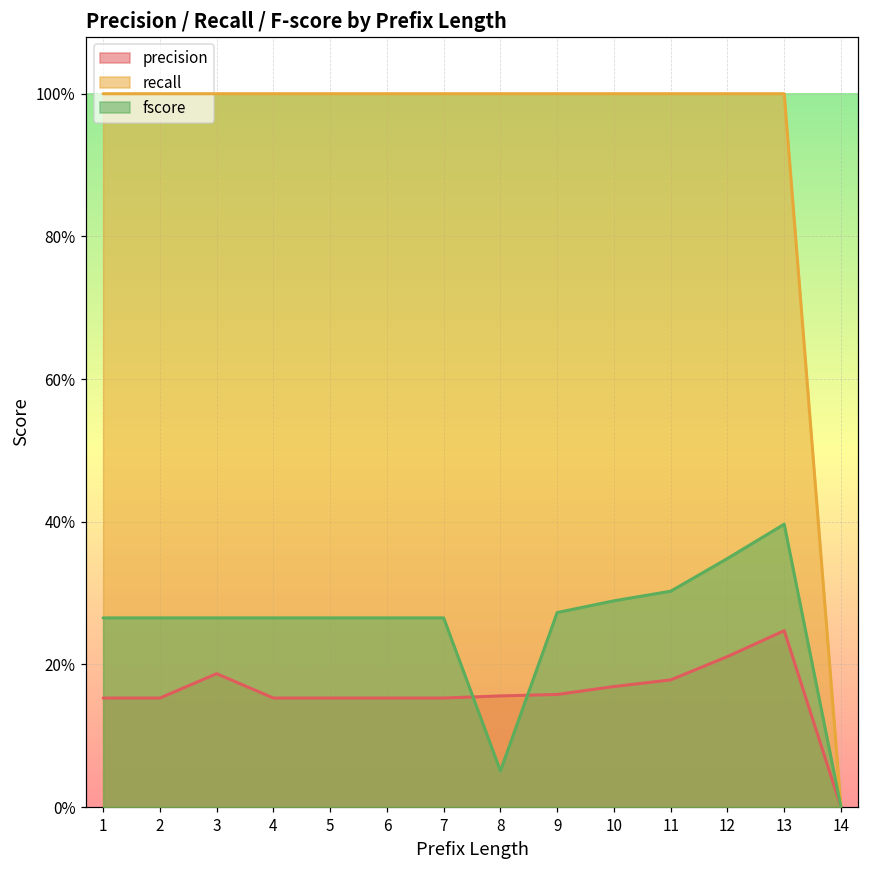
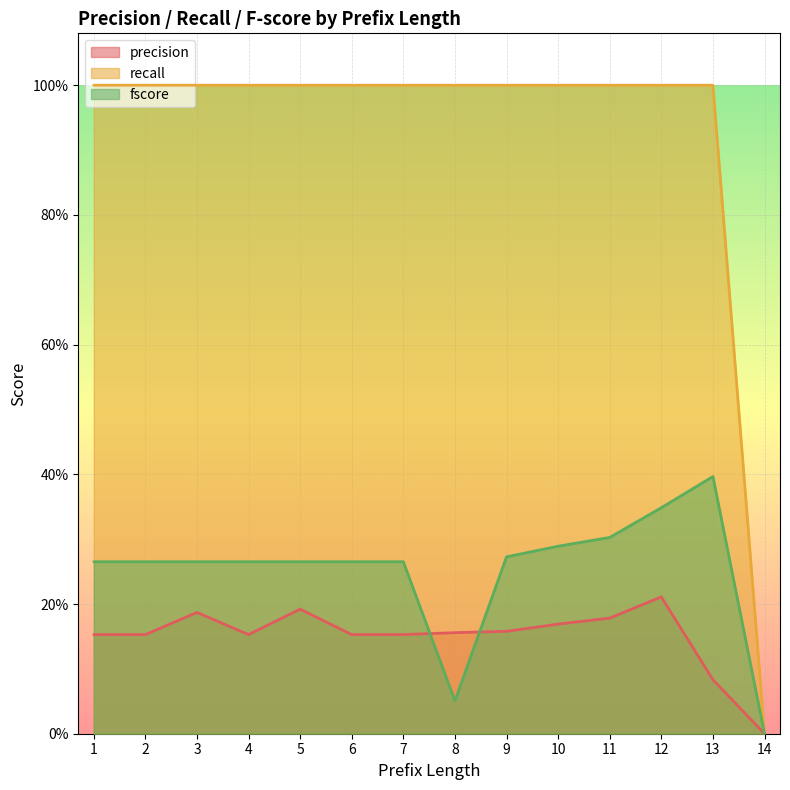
  {
    "precision": {
      "1": "15%",
      "2": "15%",
      "3": "19%",
      "4": "15%",
-     "5": "15%",
+     "5": "19%",
      "6": "15%",
      "7": "15%",
      "8": "16%",
      "9": "16%",
      "10": "17%",
      "11": "18%",
      "12": "21%",
-     "13": "25%"
+     "13": "8%"
    },
    "recall": {
      "3": "100%",
      "4": "100%",
      "5": "100%",
      "6": "100%",
      "7": "100%",
      "8": "100%",
      "9": "100%",
      "10": "100%",
      "11": "100%",
      "12": "100%",
      "13": "100%"
    },
    "fscore": {
      "1": "27%",
      "2": "27%",
      "3": "27%",
      "4": "27%",
      "5": "27%",
      "6": "27%",
      "7": "27%",
      "8": "5%",
      "9": "27%",
      "10": "29%",
      "11": "30%",
      "12": "35%",
      "13": "40%"
    }
  }
